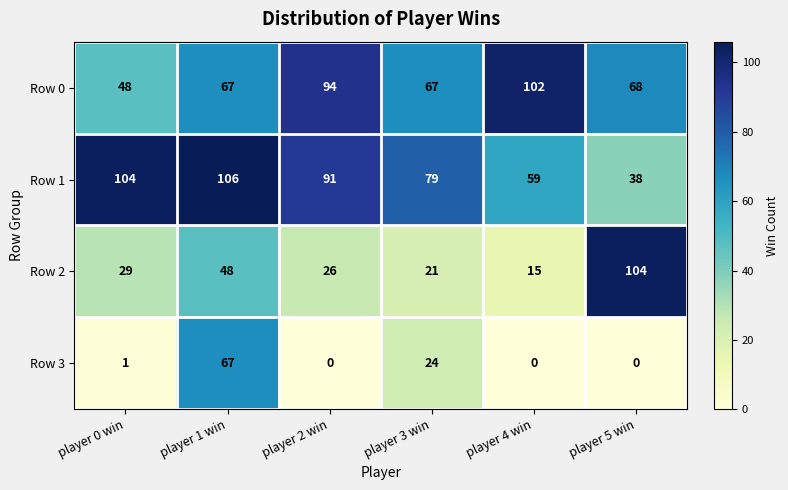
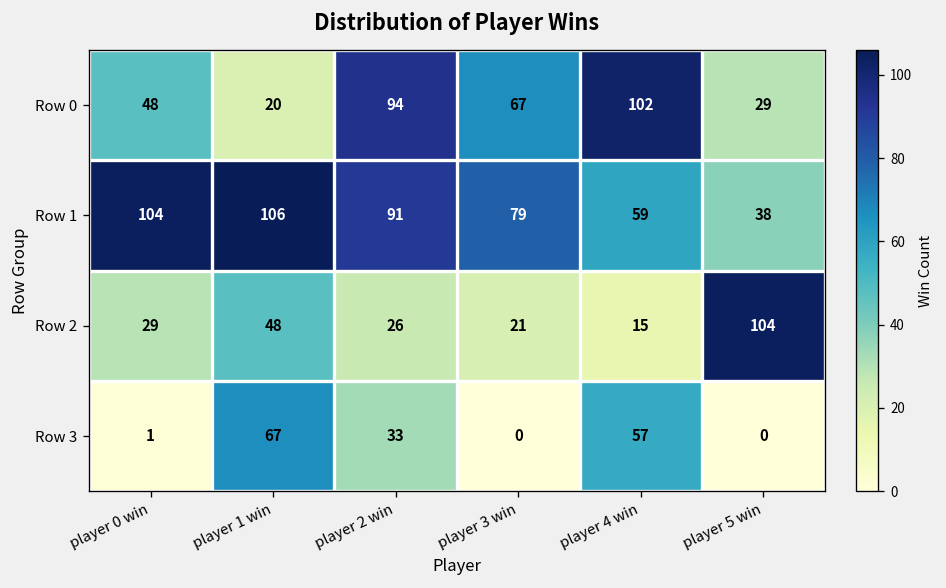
  {
    "Row 0": {
      "player 0 win": 48,
-     "player 1 win": 67,
+     "player 1 win": 20,
      "player 2 win": 94,
      "player 3 win": 67,
      "player 4 win": 102,
-     "player 5 win": 68
+     "player 5 win": 29
    },
    "Row 1": {
      "player 0 win": 104,
      "player 1 win": 106,
      "player 2 win": 91,
      "player 3 win": 79,
      "player 4 win": 59,
      "player 5 win": 38
    },
    "Row 2": {
      "player 0 win": 29,
      "player 1 win": 48,
      "player 2 win": 26,
      "player 3 win": 21,
      "player 4 win": 15,
      "player 5 win": 104
    },
    "Row 3": {
      "player 0 win": 1,
      "player 1 win": 67,
-     "player 2 win": 0,
-     "player 3 win": 24,
-     "player 4 win": 0,
+     "player 2 win": 33,
+     "player 3 win": 0,
+     "player 4 win": 57,
      "player 5 win": 0
    }
  }
